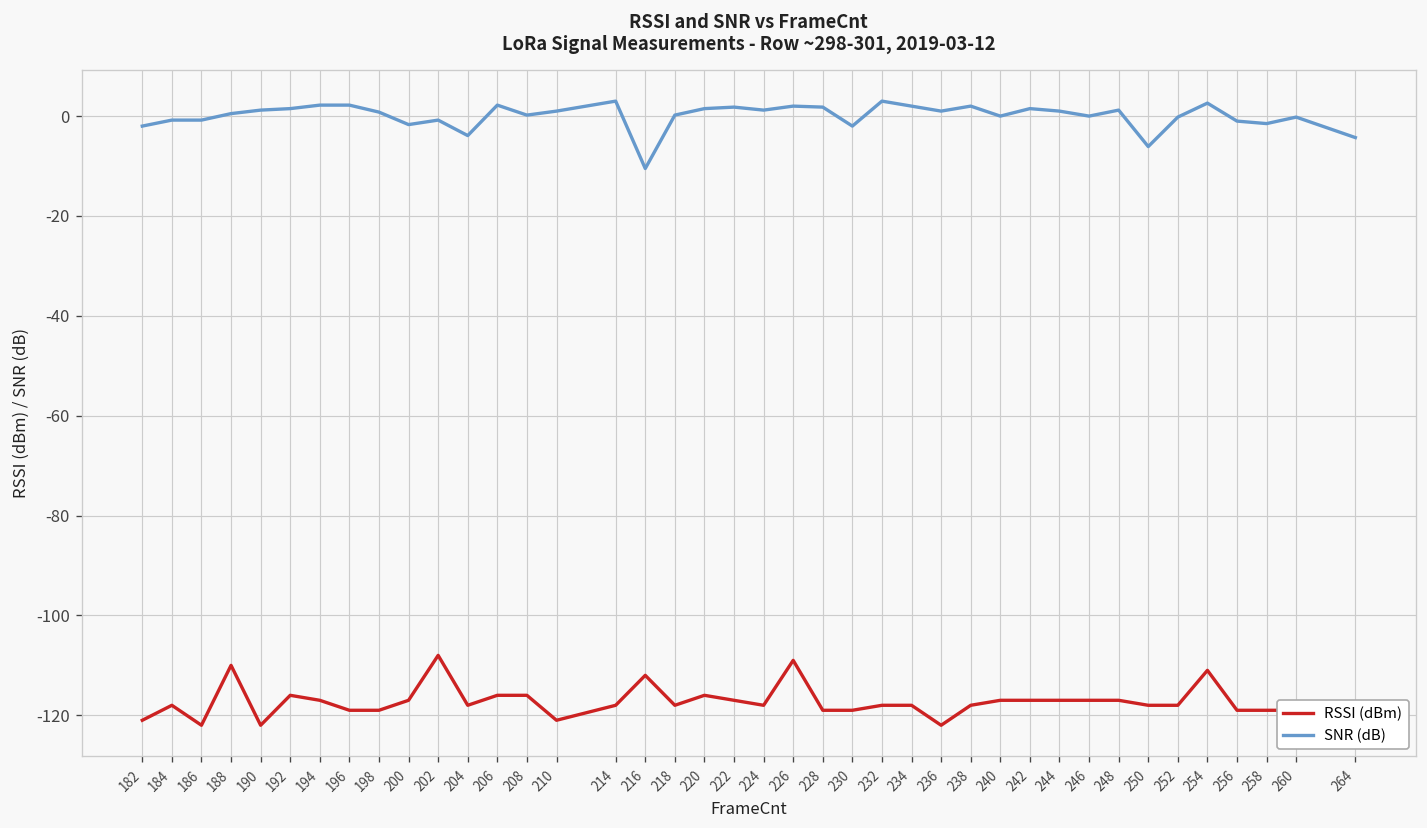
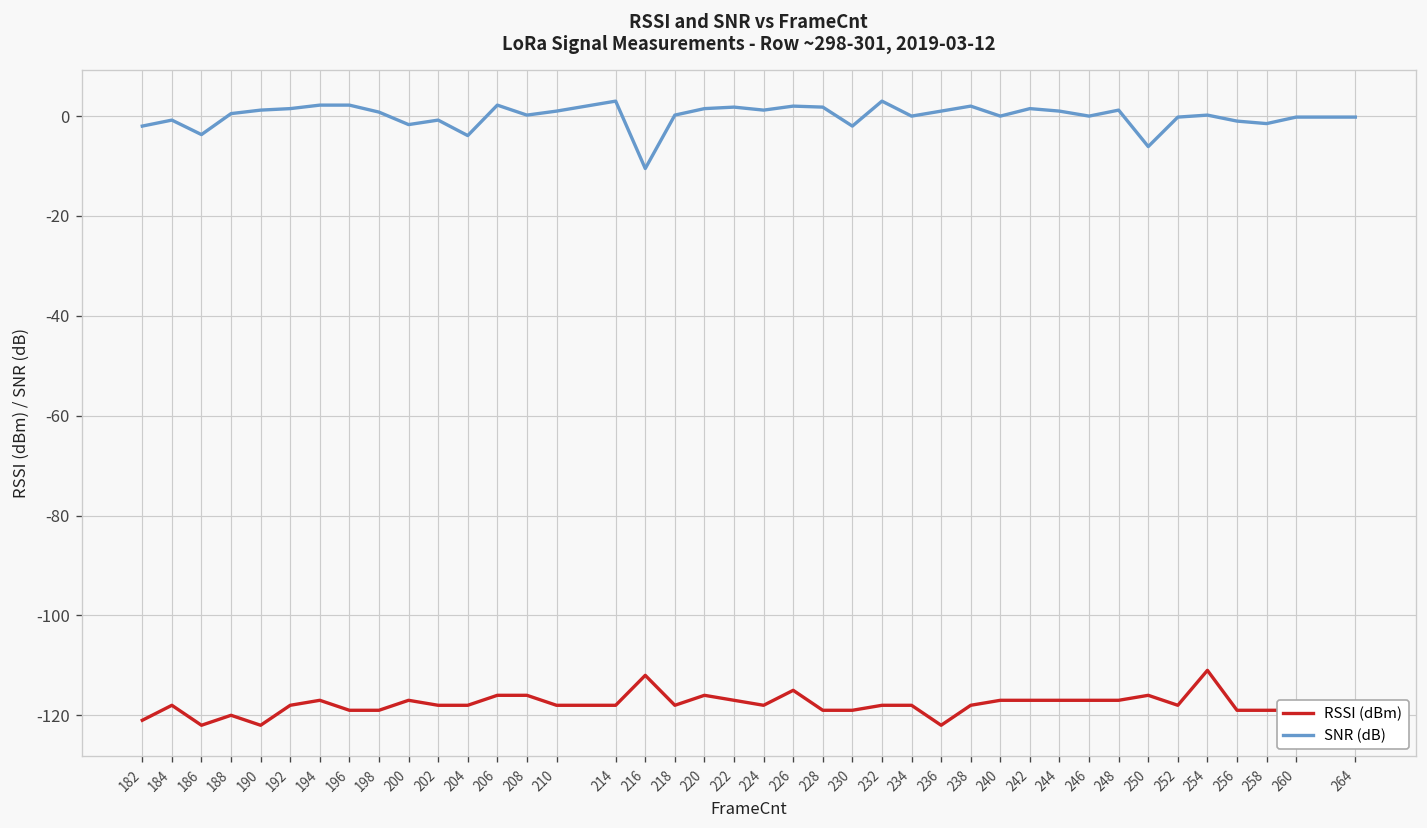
  {
    "RSSI (dBm)": {
      "182": -121,
      "184": -118,
      "186": -122,
-     "188": -110,
+     "188": -120,
      "190": -122,
-     "192": -116,
+     "192": -118,
      "194": -117,
      "196": -119,
      "198": -119,
      "200": -117,
-     "202": -108,
+     "202": -118,
      "204": -118,
      "206": -116,
      "208": -116,
-     "210": -121,
+     "210": -118,
      "214": -118,
      "216": -112,
      "218": -118,
      "220": -116,
      "222": -117,
      "224": -118,
-     "226": -109,
+     "226": -115,
      "228": -119,
      "230": -119,
      "232": -118,
      "234": -118,
      "236": -122,
      "238": -118,
      "240": -117,
      "242": -117,
      "244": -117,
      "246": -117,
      "248": -117,
-     "250": -118,
+     "250": -116,
      "252": -118,
      "254": -111,
      "256": -119,
      "258": -119
    },
    "SNR (dB)": {
      "182": -2,
      "184": -1,
-     "186": -1,
+     "186": -4,
      "188": 1,
      "190": 1,
      "192": 2,
      "194": 2,
      "196": 2,
      "198": 1,
      "200": -2,
      "202": -1,
      "204": -4,
      "206": 2,
      "208": 0,
      "210": 1,
      "214": 3,
      "216": -11,
      "218": 0,
      "220": 2,
      "222": 2,
      "224": 1,
      "226": 2,
      "228": 2,
      "230": -2,
      "232": 3,
-     "234": 2,
+     "234": 0,
      "236": 1,
      "238": 2,
      "240": 0,
      "242": 2,
      "244": 1,
      "246": 0,
      "248": 1,
      "250": -6,
      "252": 0,
-     "254": 3,
+     "254": 0,
      "256": -1,
      "258": -2,
      "260": 0,
-     "264": -4
+     "264": 0
    }
  }
